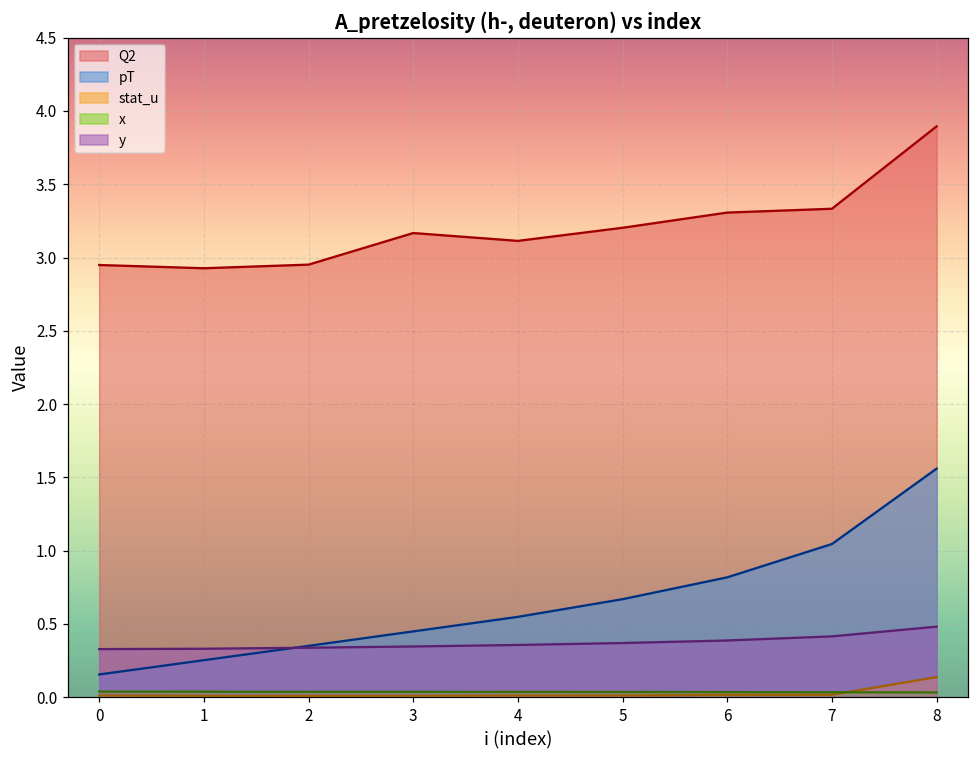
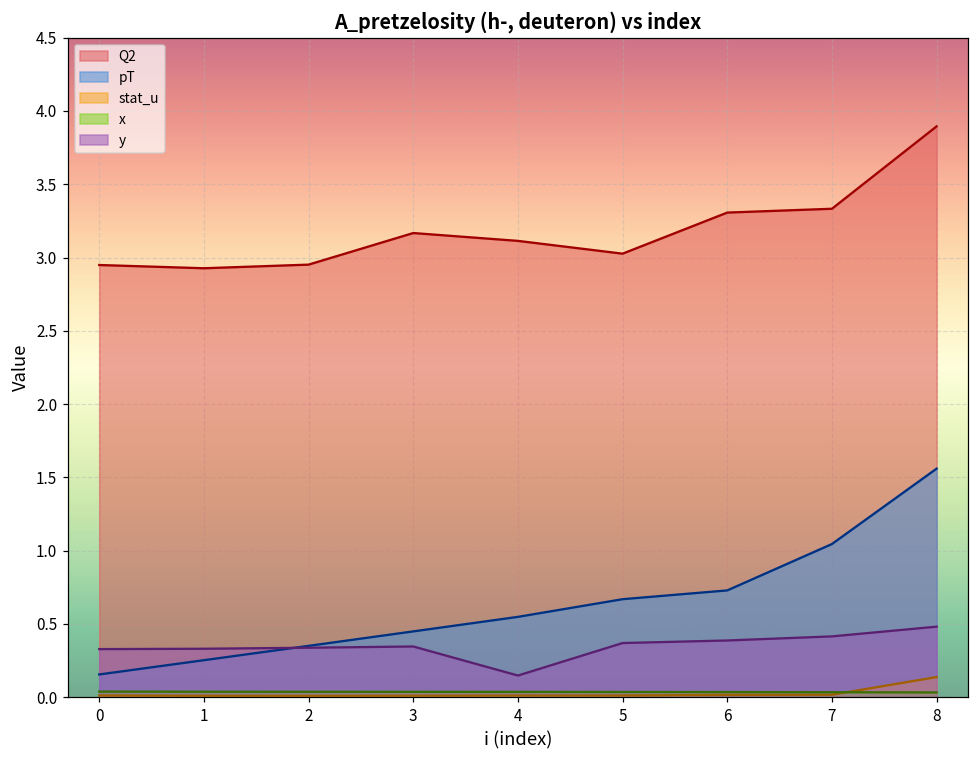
  {
    "Q2": {
      "0": 2.95,
      "1": 2.93,
      "2": 2.95,
      "3": 3.17,
      "4": 3.11,
-     "5": 3.20,
+     "5": 3.03,
      "6": 3.31,
      "7": 3.33,
      "8": 3.90
    },
    "pT": {
      "0": 0.15,
      "1": 0.25,
      "3": 0.45,
      "4": 0.55,
      "5": 0.67,
-     "6": 0.82,
+     "6": 0.73,
      "7": 1.04,
      "8": 1.56
    },
    "stat_u": {
      "0": 0.01,
      "1": 0.01,
      "2": 0.01,
      "3": 0.01,
      "4": 0.01,
      "5": 0.01,
      "8": 0.14
    },
    "x": {
      "0": 0.04,
      "1": 0.04,
      "2": 0.04,
      "3": 0.04,
      "4": 0.04,
      "5": 0.04,
      "8": 0.03
    },
    "y": {
      "0": 0.33,
      "1": 0.33,
      "3": 0.35,
-     "4": 0.36,
+     "4": 0.15,
      "5": 0.37,
      "6": 0.39,
      "7": 0.41,
      "8": 0.48
    }
  }
